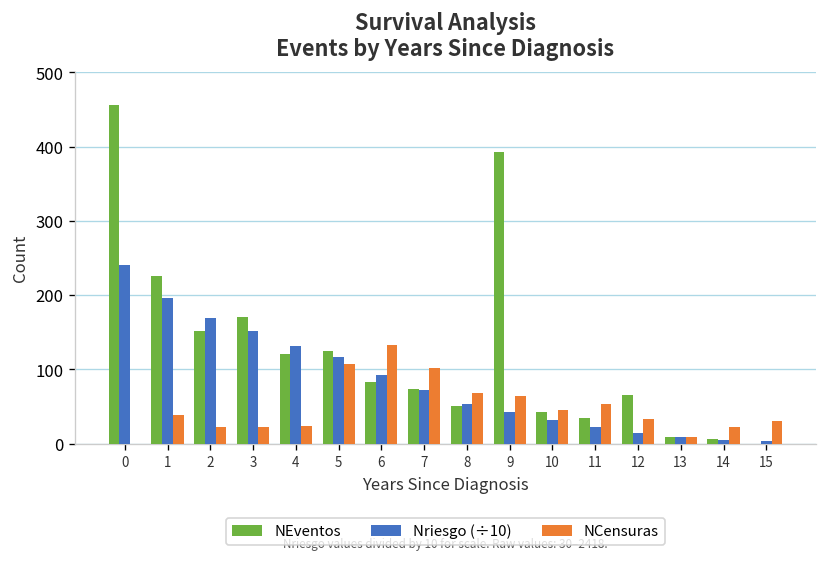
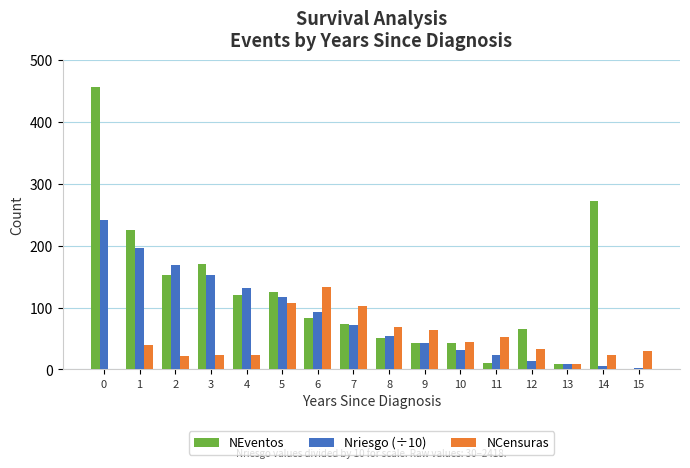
  {
    "NEventos": {
      "0": 460,
      "1": 230,
      "2": 150,
      "3": 170,
      "4": 120,
      "5": 130,
      "6": 80,
      "7": 70,
      "8": 50,
-     "9": 390,
+     "9": 40,
      "10": 40,
-     "11": 30,
+     "11": 10,
      "12": 70,
      "13": 10,
-     "14": 10,
+     "14": 270,
      "15": 0
    },
    "Nriesgo (÷10)": {
      "0": 240,
      "1": 200,
      "2": 170,
      "3": 150,
      "4": 130,
      "5": 120,
      "6": 90,
      "7": 70,
      "8": 50,
      "9": 40,
      "10": 30,
      "11": 20,
      "12": 10,
      "13": 10,
      "14": 10
    },
    "NCensuras": {
      "0": 0,
      "1": 40,
      "2": 20,
      "3": 20,
      "4": 20,
      "5": 110,
      "6": 130,
      "7": 100,
      "8": 70,
      "9": 60,
      "10": 50,
      "11": 50,
      "12": 30,
      "13": 10,
      "14": 20,
      "15": 30
    }
  }
